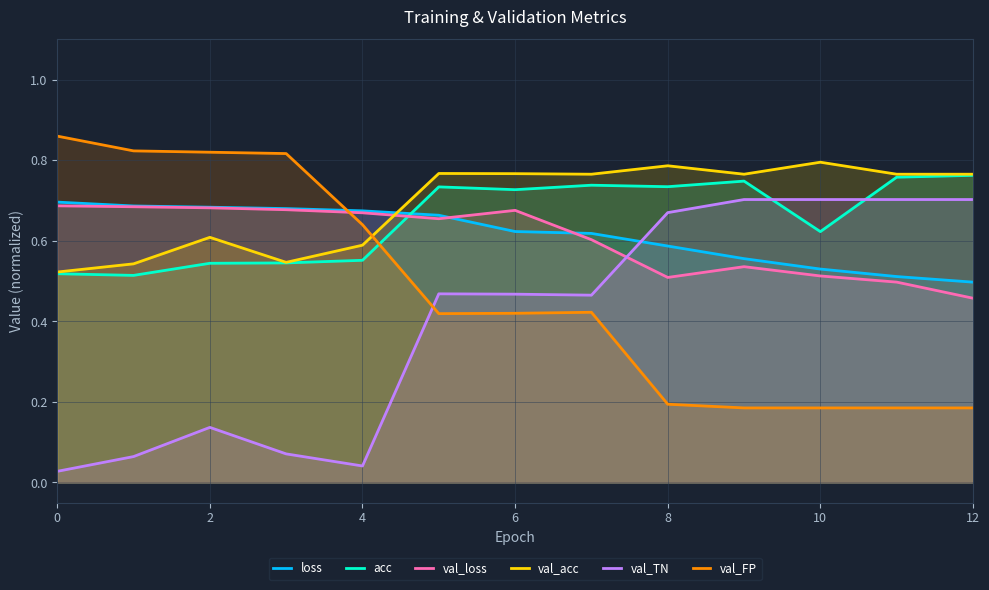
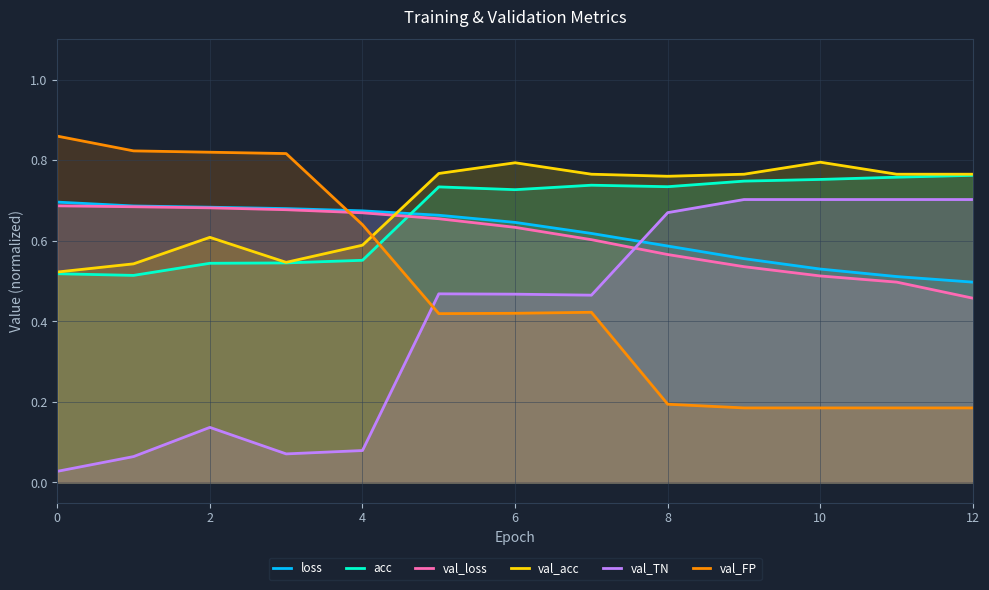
  {
    "loss": {
      "0": 0.70,
-     "6": 0.62,
+     "6": 0.65,
      "8": 0.59,
      "10": 0.53,
      "12": 0.50
    },
    "acc": {
      "2": 0.54,
      "4": 0.55,
      "6": 0.73,
      "8": 0.73,
-     "10": 0.62
+     "10": 0.75
    },
    "val_loss": {
      "0": 0.69,
-     "6": 0.68,
-     "8": 0.51,
+     "6": 0.63,
+     "8": 0.57,
      "10": 0.51,
      "12": 0.46
    },
    "val_acc": {
      "2": 0.61,
      "4": 0.59,
-     "6": 0.77,
-     "8": 0.79,
+     "6": 0.79,
+     "8": 0.76,
      "10": 0.80
    },
    "val_TN": {
      "0": 0.03,
      "2": 0.14,
-     "4": 0.04,
+     "4": 0.08,
      "6": 0.47,
      "8": 0.67,
      "10": 0.70,
      "12": 0.70
    },
    "val_FP": {
      "0": 0.86,
      "2": 0.82,
      "4": 0.64,
      "6": 0.42,
      "8": 0.19,
      "10": 0.19,
      "12": 0.19
    }
  }
